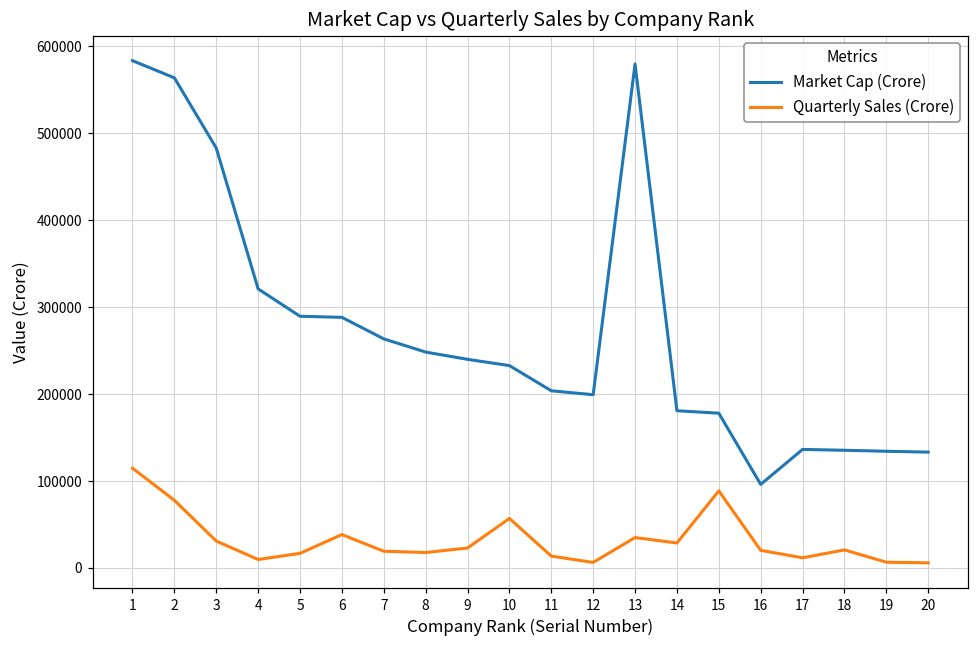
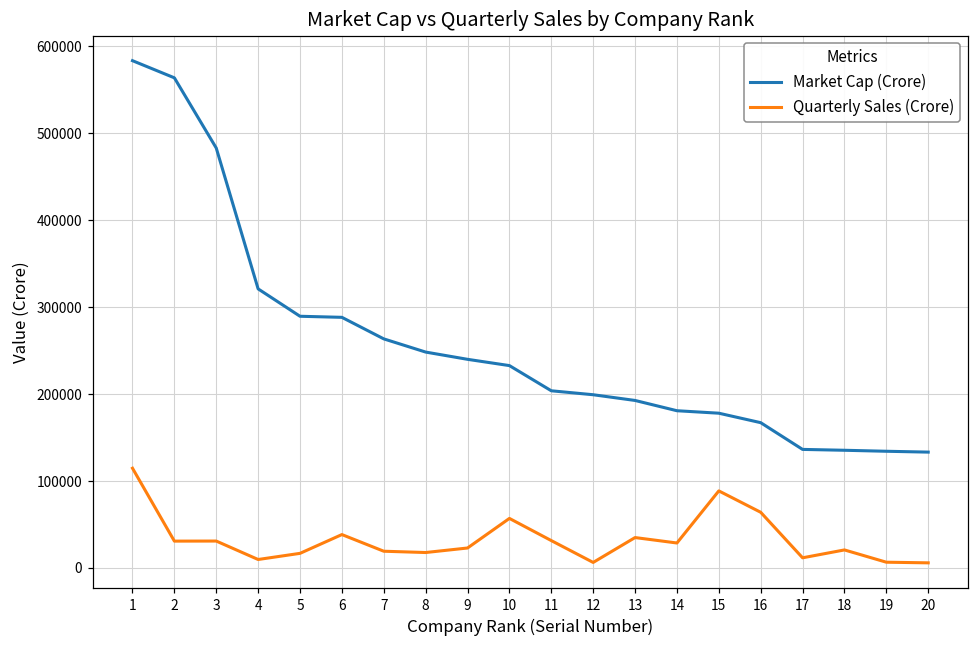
  {
    "Market Cap (Crore)": {
      "1": 580000,
      "2": 560000,
      "3": 480000,
      "4": 320000,
      "5": 290000,
      "6": 290000,
      "7": 260000,
      "8": 250000,
      "9": 240000,
      "10": 230000,
      "11": 200000,
      "12": 200000,
-     "13": 580000,
+     "13": 190000,
      "14": 180000,
      "15": 180000,
-     "16": 100000,
+     "16": 170000,
      "17": 140000,
      "18": 140000,
      "19": 130000,
      "20": 130000
    },
    "Quarterly Sales (Crore)": {
      "1": 110000,
-     "2": 80000,
+     "2": 30000,
      "3": 30000,
      "4": 10000,
      "5": 20000,
      "6": 40000,
      "7": 20000,
      "8": 20000,
      "9": 20000,
      "10": 60000,
-     "11": 10000,
+     "11": 30000,
      "12": 10000,
      "13": 30000,
      "14": 30000,
      "15": 90000,
-     "16": 20000,
+     "16": 60000,
      "17": 10000,
      "18": 20000,
      "19": 10000,
      "20": 10000
    }
  }
